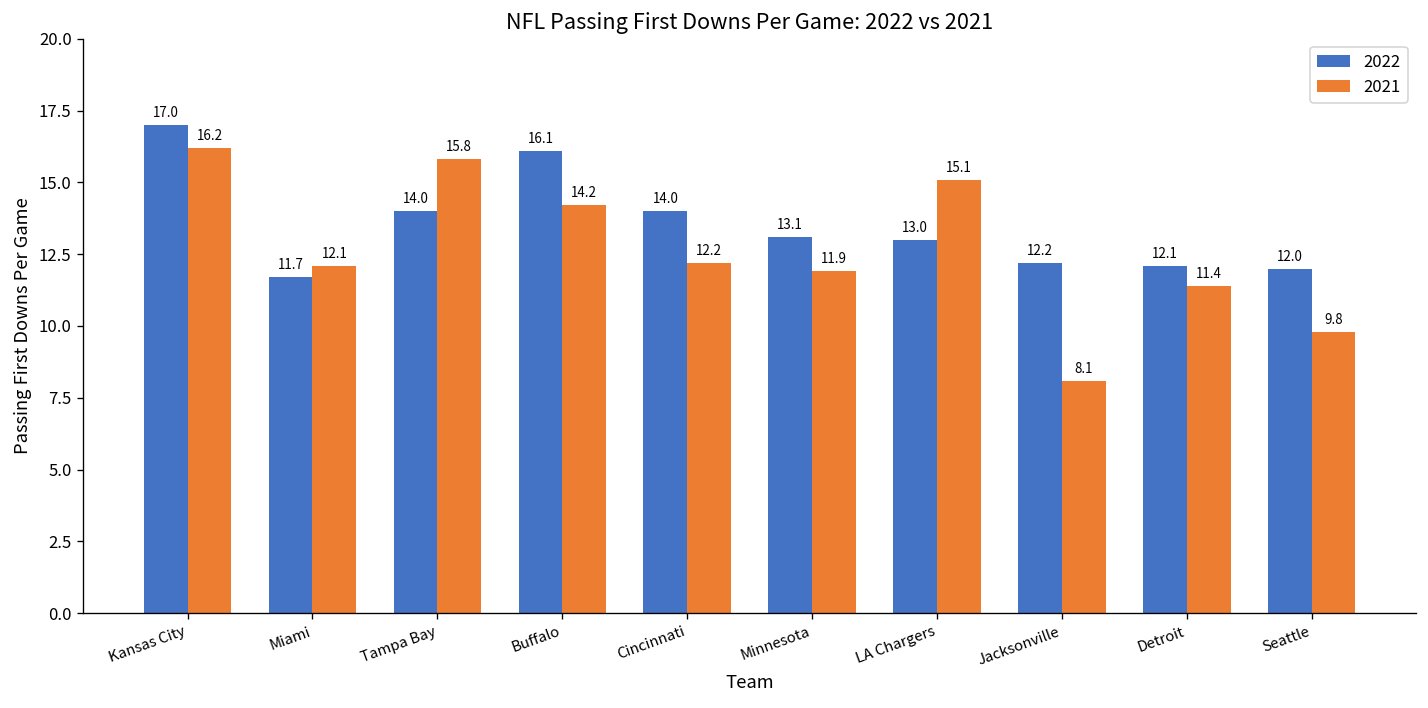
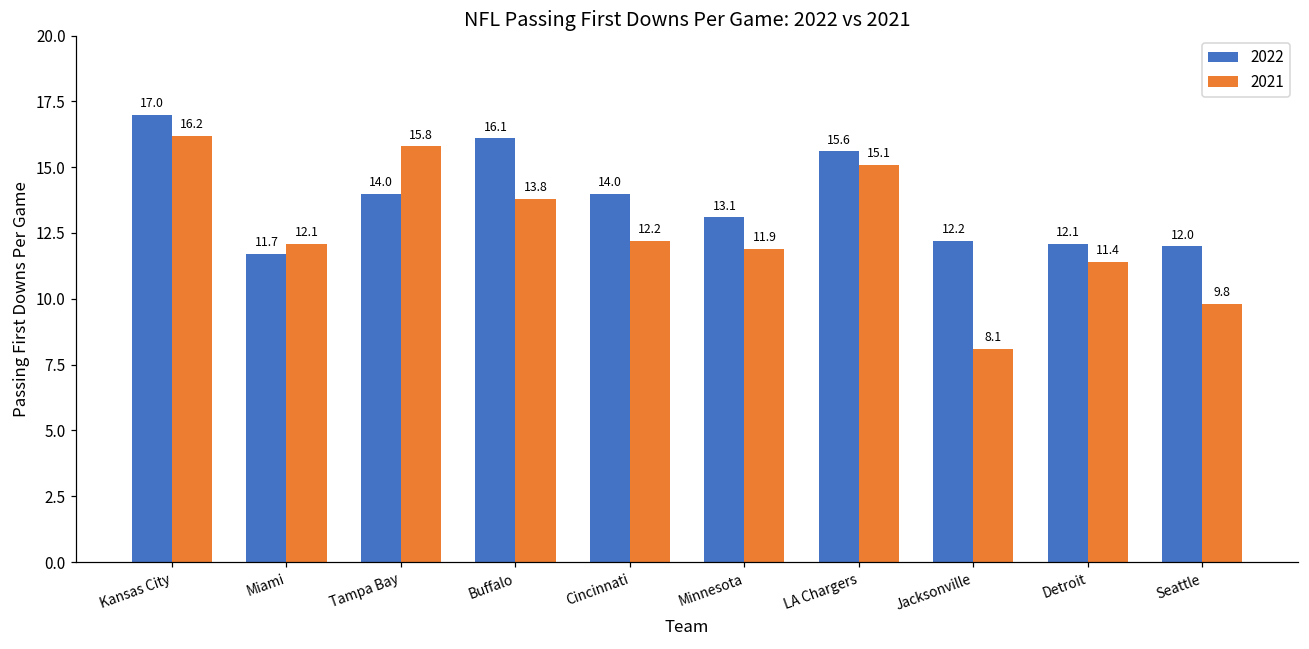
  {
    "2022": {
      "Kansas City": 17.0,
      "Miami": 11.7,
      "Tampa Bay": 14.0,
      "Buffalo": 16.1,
      "Cincinnati": 14.0,
      "Minnesota": 13.1,
-     "LA Chargers": 13.0,
+     "LA Chargers": 15.6,
      "Jacksonville": 12.2,
      "Detroit": 12.1,
      "Seattle": 12.0
    },
    "2021": {
      "Kansas City": 16.2,
      "Miami": 12.1,
      "Tampa Bay": 15.8,
-     "Buffalo": 14.2,
+     "Buffalo": 13.8,
      "Cincinnati": 12.2,
      "Minnesota": 11.9,
      "LA Chargers": 15.1,
      "Jacksonville": 8.1,
      "Detroit": 11.4,
      "Seattle": 9.8
    }
  }
